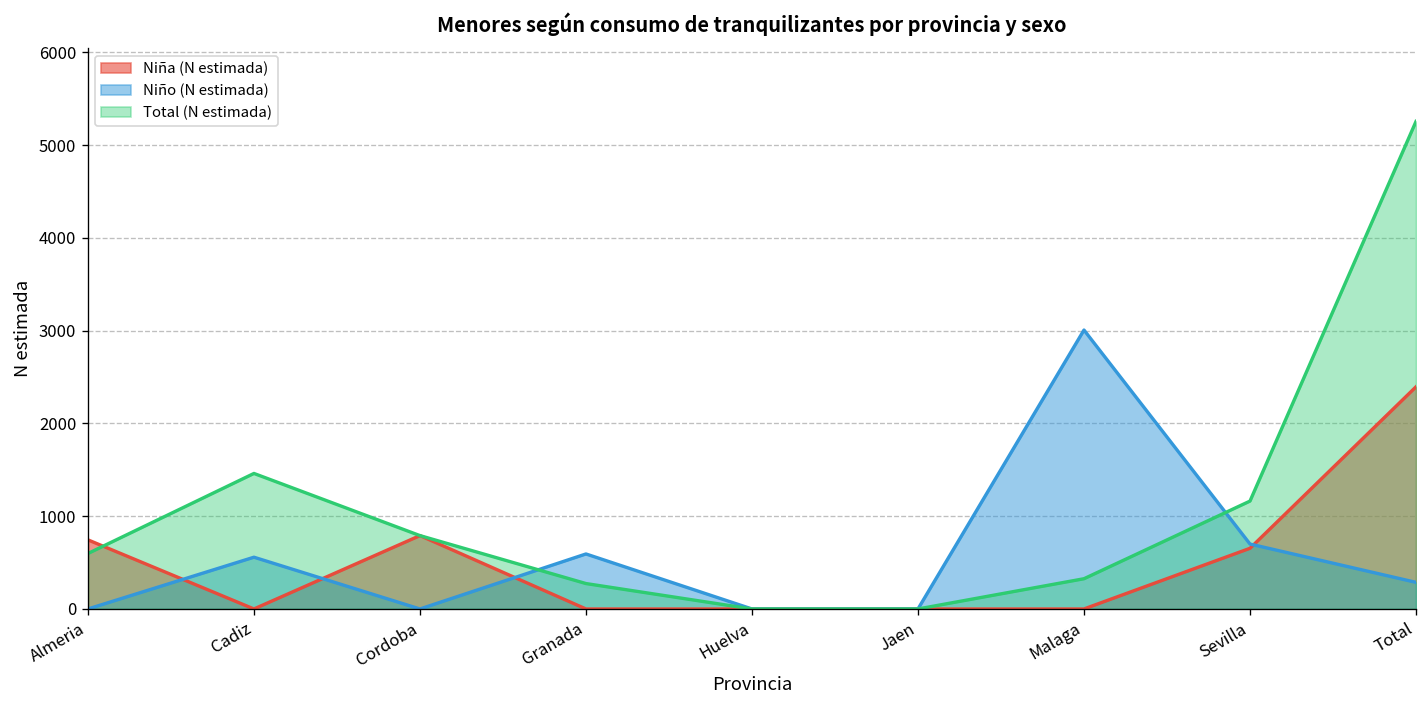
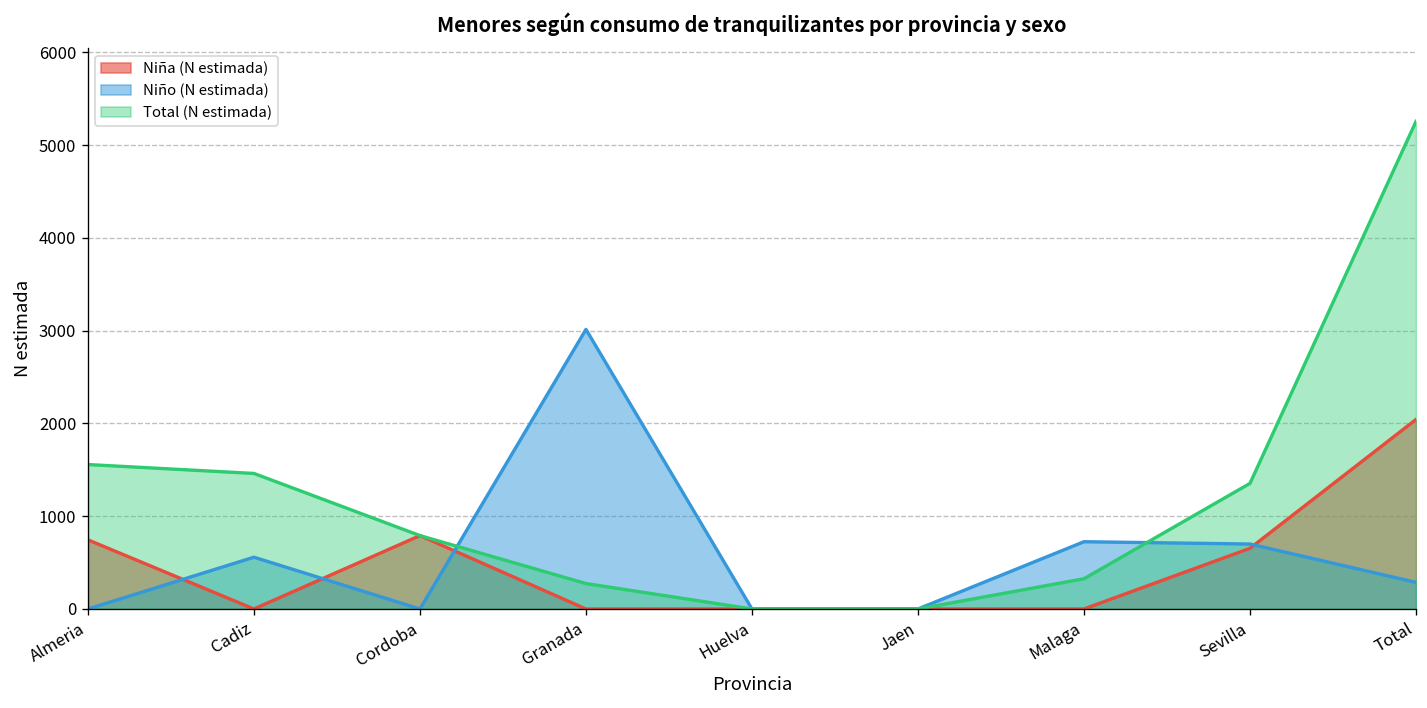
  {
    "Niña (N estimada)": {
      "Almeria": 700,
      "Cadiz": 0,
      "Granada": 0,
      "Malaga": 0,
      "Sevilla": 700,
-     "Total": 2400
+     "Total": 2000
    },
    "Niño (N estimada)": {
      "Almeria": 0,
      "Cadiz": 600,
      "Cordoba": 0,
-     "Granada": 600,
-     "Malaga": 3000,
+     "Granada": 3000,
+     "Malaga": 700,
      "Sevilla": 700,
      "Total": 300
    },
    "Total (N estimada)": {
-     "Almeria": 600,
+     "Almeria": 1600,
      "Cadiz": 1500,
      "Granada": 300,
      "Malaga": 300,
-     "Sevilla": 1200,
+     "Sevilla": 1400,
      "Total": 5300
    }
  }
